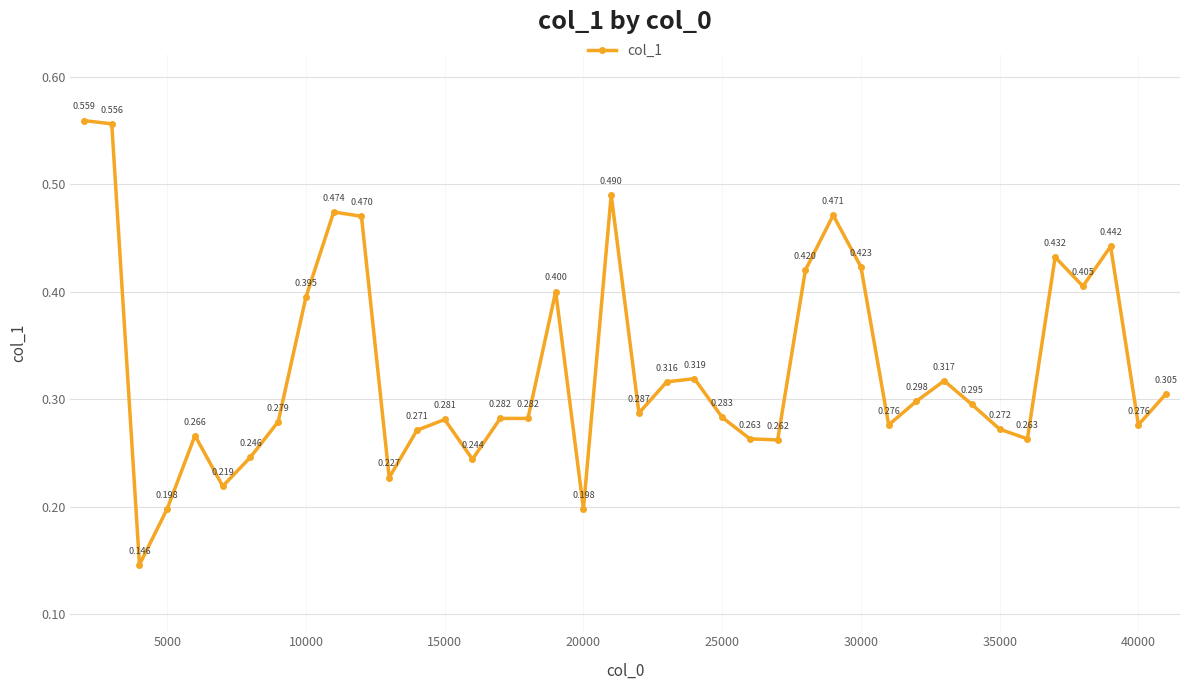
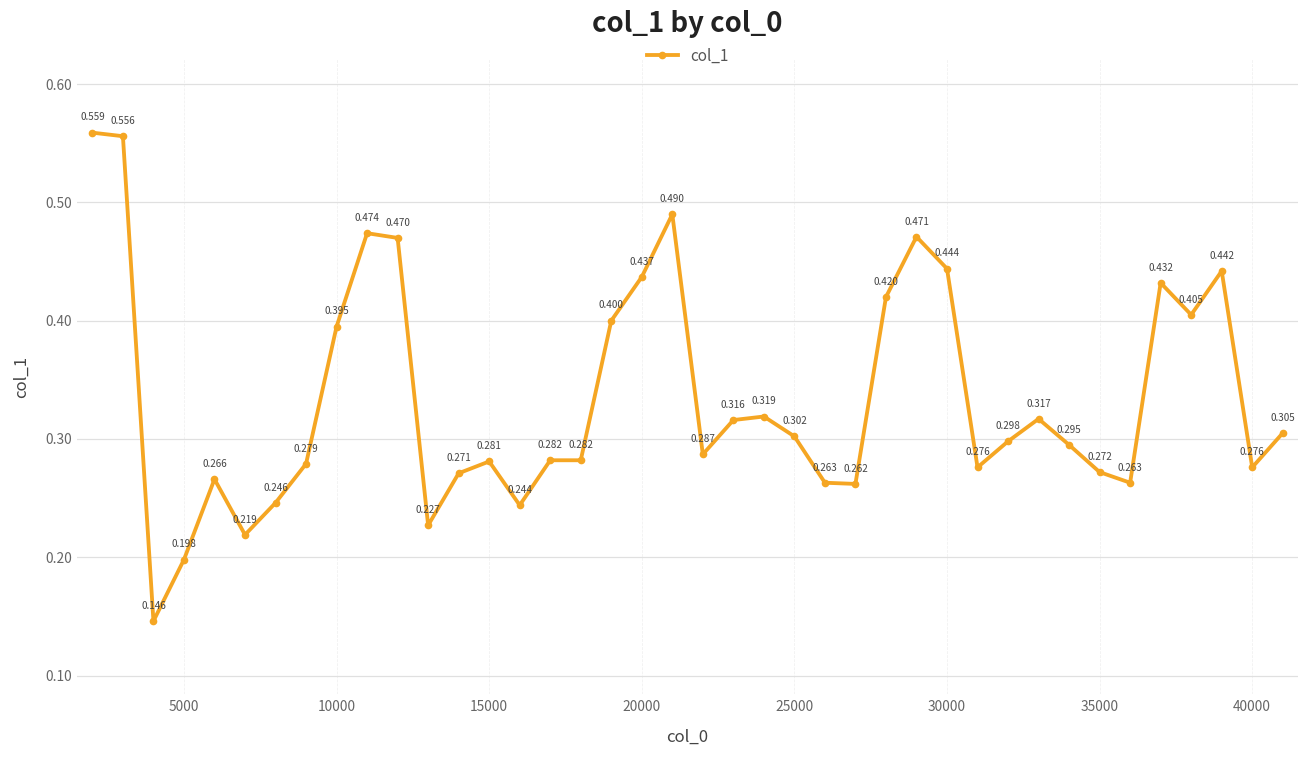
  {
    "5000": 0.198,
    "10000": 0.395,
    "15000": 0.281,
-   "20000": 0.198,
-   "25000": 0.283,
-   "30000": 0.423,
+   "20000": 0.437,
+   "25000": 0.302,
+   "30000": 0.444,
    "35000": 0.272,
    "40000": 0.276
  }
